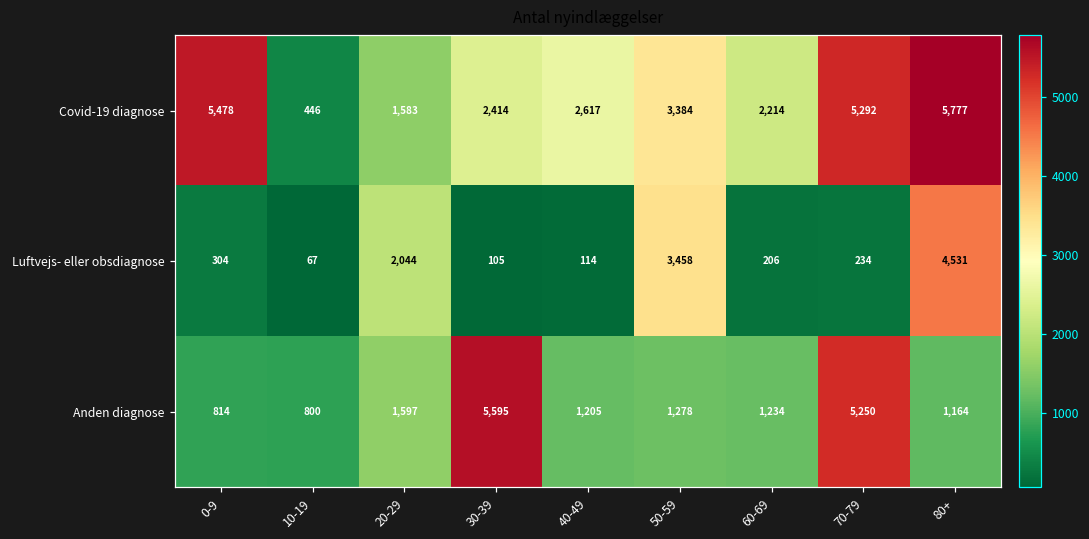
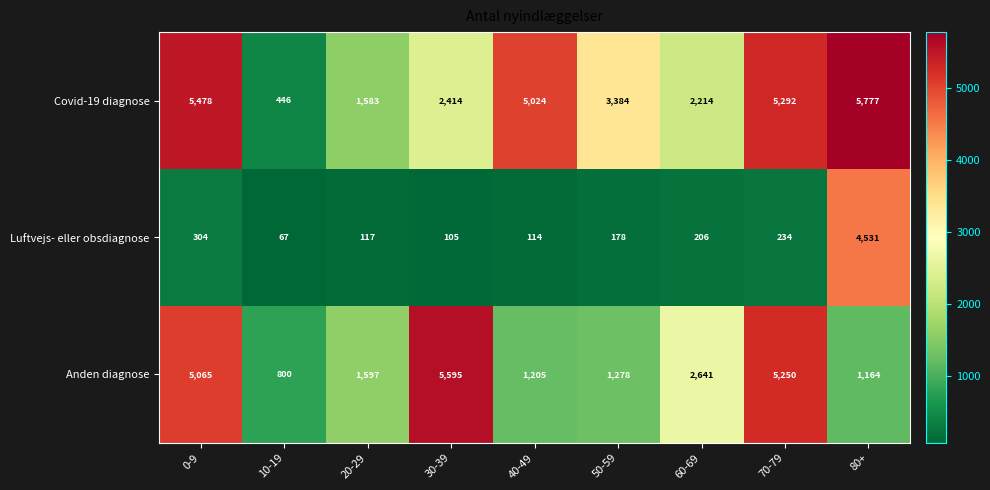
  {
    "Covid-19 diagnose": {
      "0-9": "5,478",
      "10-19": "446",
      "20-29": "1,583",
      "30-39": "2,414",
-     "40-49": "2,617",
+     "40-49": "5,024",
      "50-59": "3,384",
      "60-69": "2,214",
      "70-79": "5,292",
      "80+": "5,777"
    },
    "Luftvejs- eller obsdiagnose": {
      "0-9": "304",
      "10-19": "67",
-     "20-29": "2,044",
+     "20-29": "117",
      "30-39": "105",
      "40-49": "114",
-     "50-59": "3,458",
+     "50-59": "178",
      "60-69": "206",
      "70-79": "234",
      "80+": "4,531"
    },
    "Anden diagnose": {
-     "0-9": "814",
+     "0-9": "5,065",
      "10-19": "800",
      "20-29": "1,597",
      "30-39": "5,595",
      "40-49": "1,205",
      "50-59": "1,278",
-     "60-69": "1,234",
+     "60-69": "2,641",
      "70-79": "5,250",
      "80+": "1,164"
    }
  }
